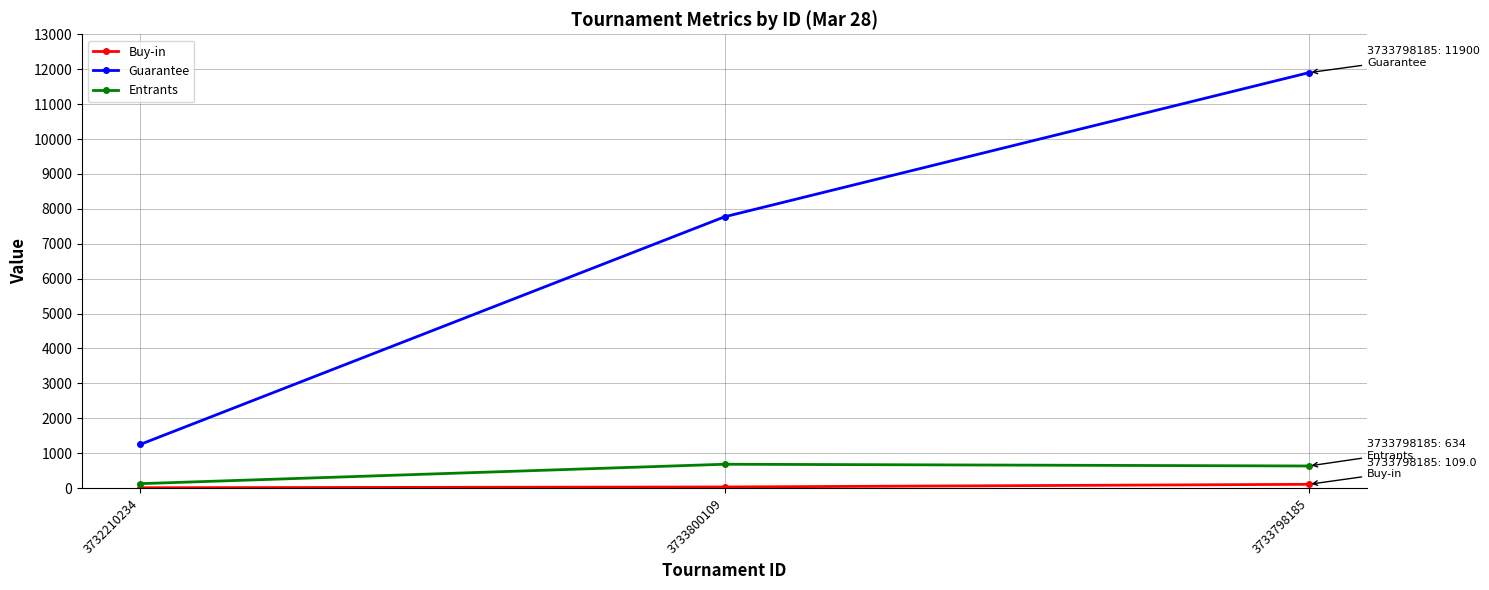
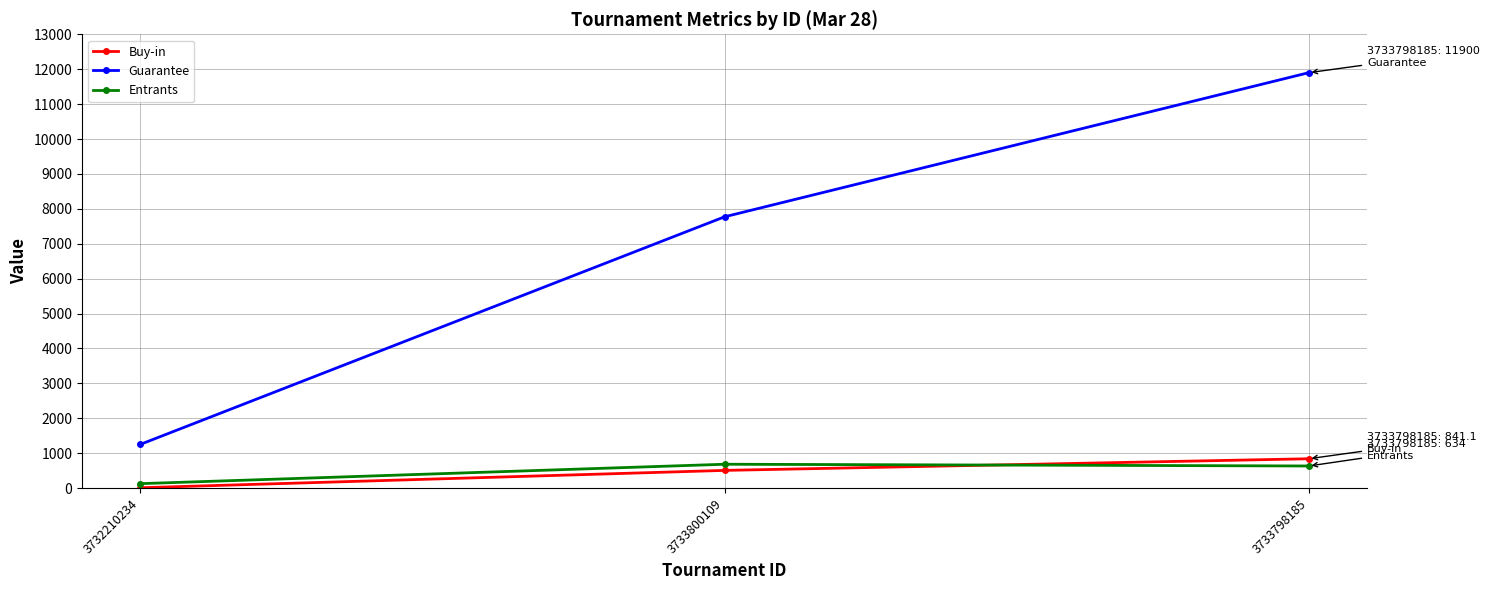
  {
    "Buy-in": {
-     "3733800109": 0,
-     "3733798185": 109.0
+     "3733800109": 500,
+     "3733798185": 841.1
    },
    "Guarantee": {
      "3733798185": 11900
    },
    "Entrants": {
      "3732210234": 100,
      "3733800109": 700
    }
  }
